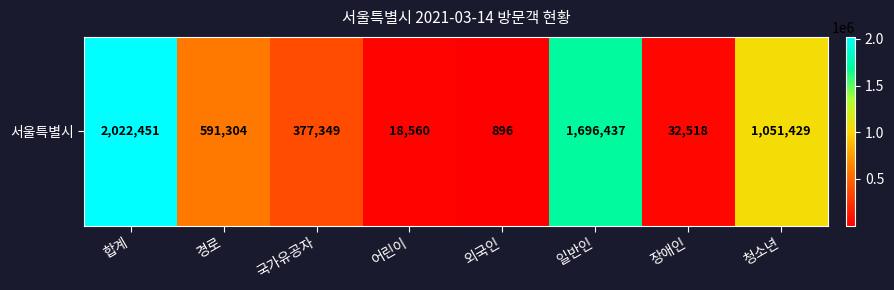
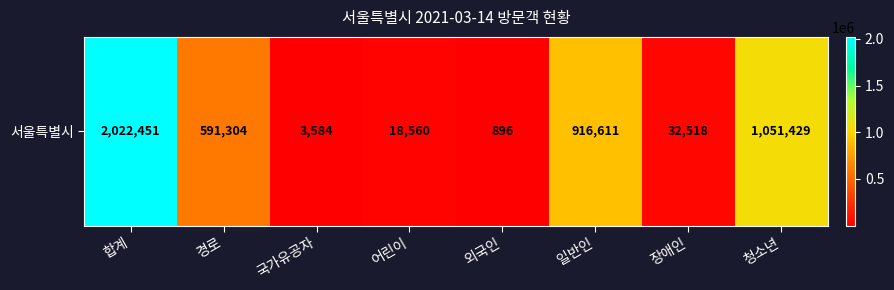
  {
    "서울특별시": {
      "합계": "2,022,451",
      "경로": "591,304",
-     "국가유공자": "377,349",
+     "국가유공자": "3,584",
      "어린이": "18,560",
      "외국인": "896",
-     "일반인": "1,696,437",
+     "일반인": "916,611",
      "장애인": "32,518",
      "청소년": "1,051,429"
    }
  }
